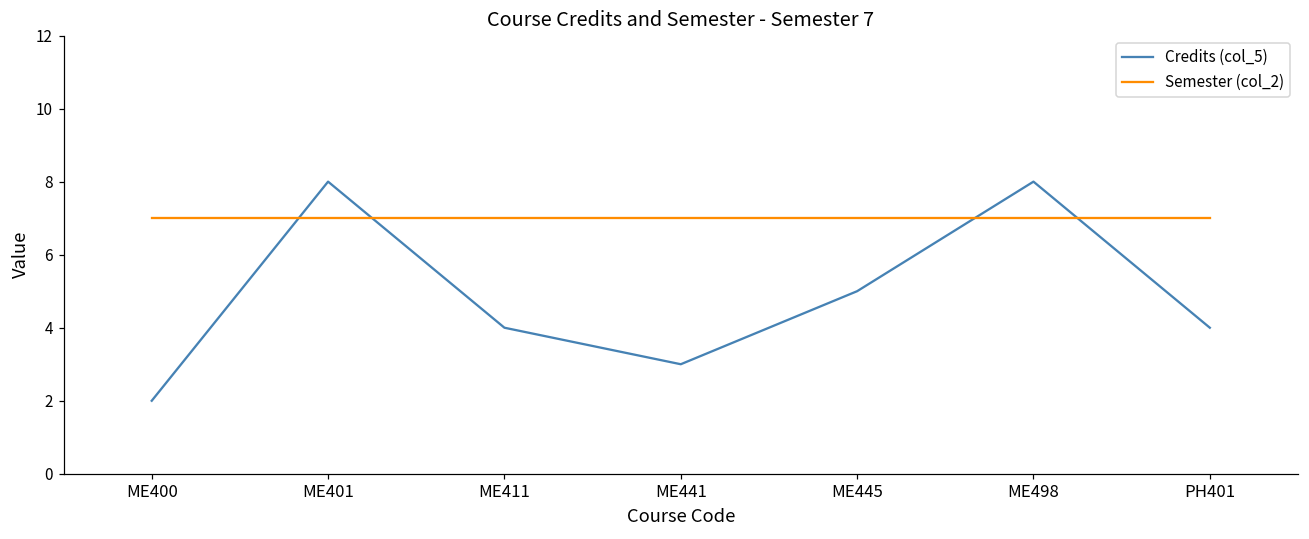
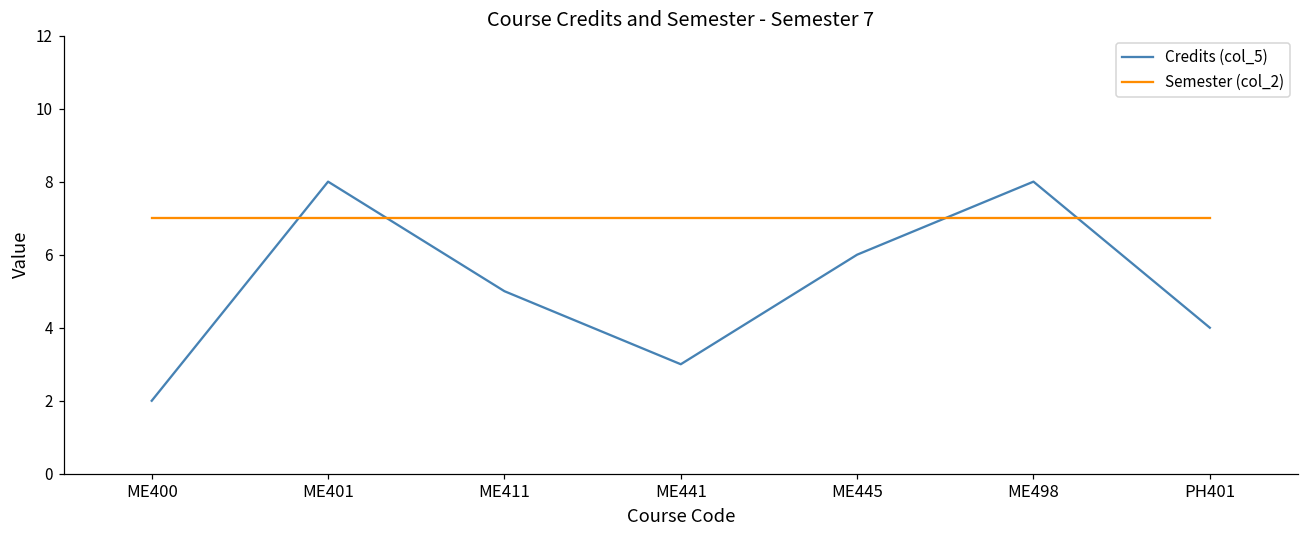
  {
    "Credits (col_5)": {
      "ME400": 2,
      "ME401": 8,
-     "ME411": 4,
+     "ME411": 5,
      "ME441": 3,
-     "ME445": 5,
+     "ME445": 6,
      "ME498": 8,
      "PH401": 4
    },
    "Semester (col_2)": {
      "ME400": 7,
      "ME401": 7,
      "ME411": 7,
      "ME441": 7,
      "ME445": 7,
      "ME498": 7,
      "PH401": 7
    }
  }
